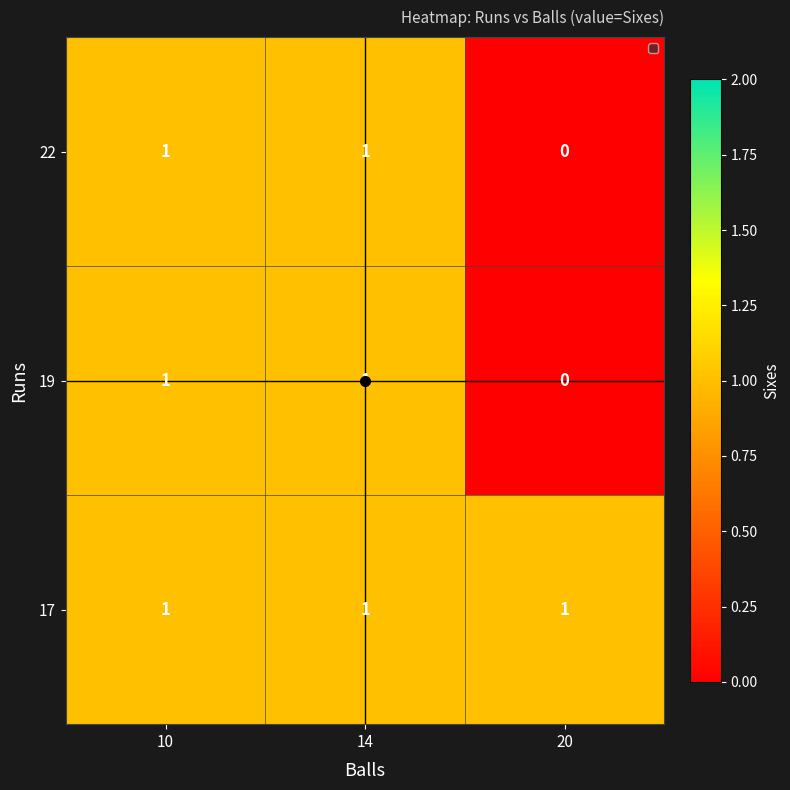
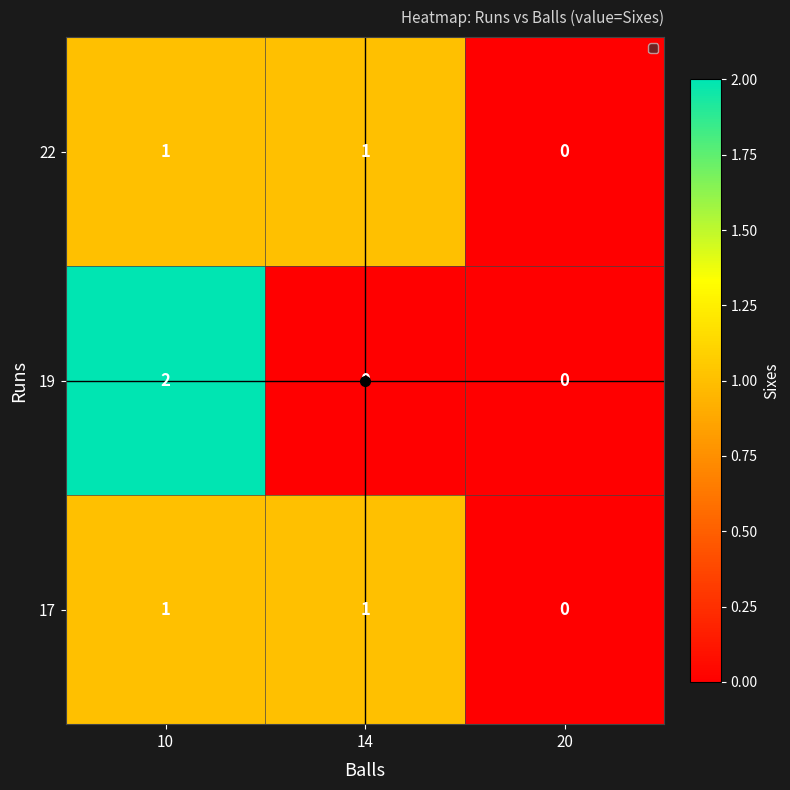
  {
    "22": {
      "10": 1,
      "14": 1,
      "20": 0
    },
    "19": {
-     "10": 1,
-     "14": 1,
+     "10": 2,
+     "14": 0,
      "20": 0
    },
    "17": {
      "10": 1,
      "14": 1,
-     "20": 1
+     "20": 0
    }
  }
